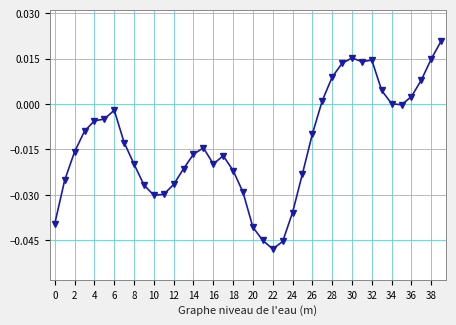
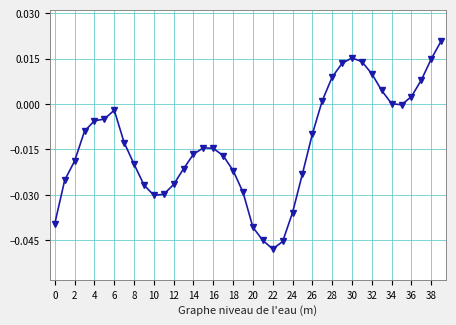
  {
    "0": -0.039,
-   "2": -0.016,
+   "2": -0.019,
    "4": -0.006,
    "6": -0.002,
    "8": -0.020,
    "10": -0.030,
    "12": -0.027,
    "14": -0.017,
-   "16": -0.020,
+   "16": -0.015,
    "18": -0.022,
    "20": -0.041,
    "22": -0.048,
    "24": -0.036,
    "26": -0.010,
    "28": 0.009,
    "30": 0.015,
-   "32": 0.015,
+   "32": 0.010,
    "34": 0.000,
    "36": 0.002,
    "38": 0.015
  }
